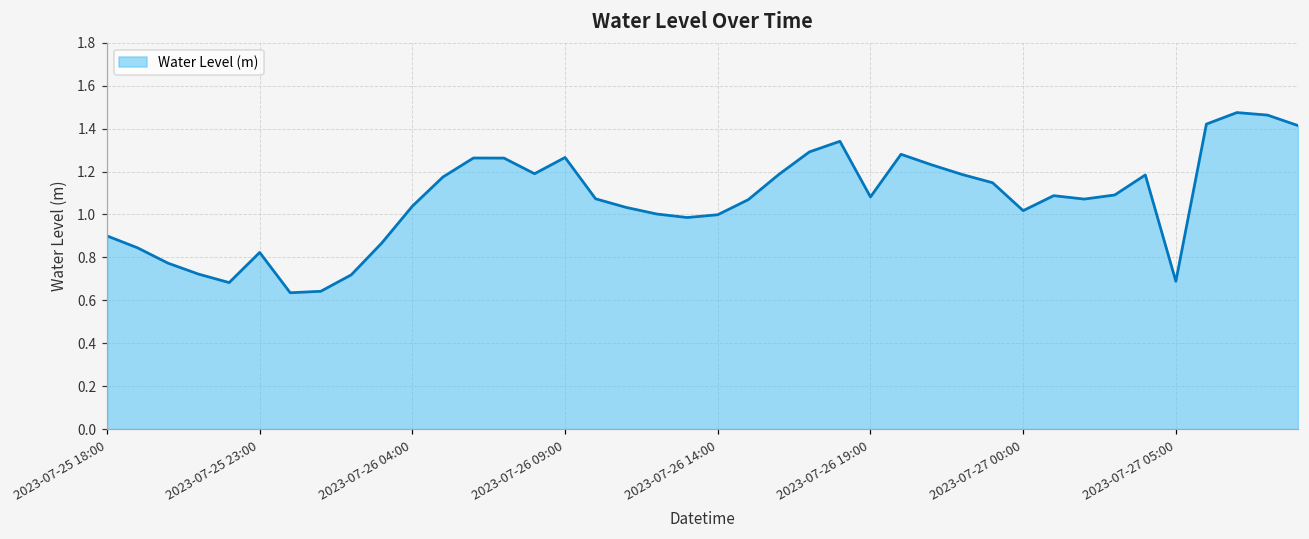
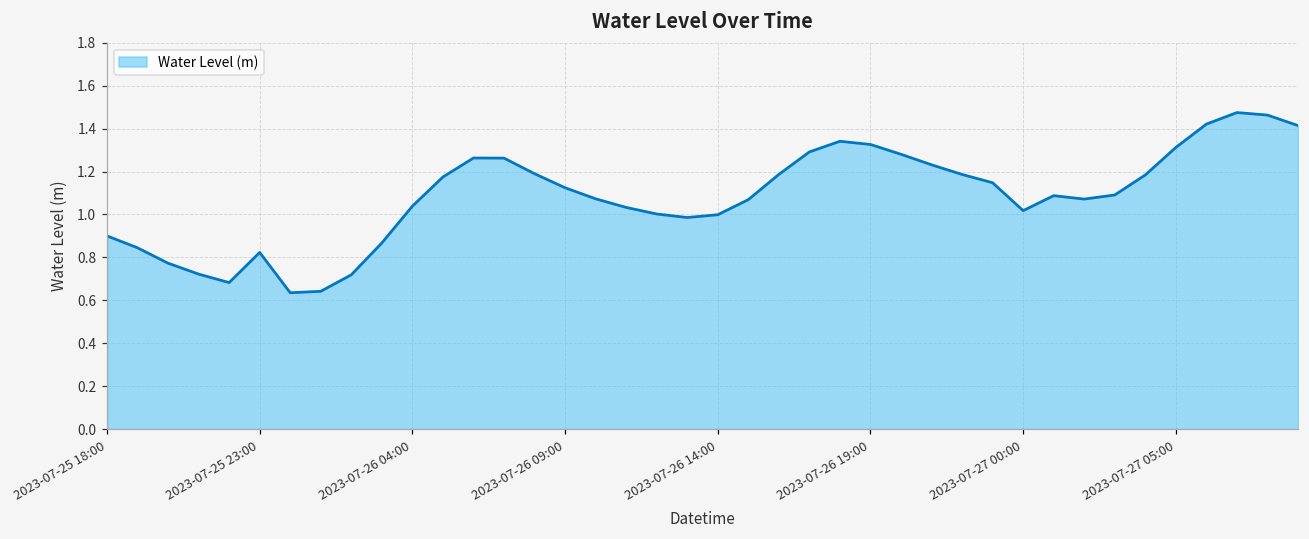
  {
    "2023-07-25 18:00": 0.90,
    "2023-07-25 23:00": 0.82,
    "2023-07-26 04:00": 1.04,
-   "2023-07-26 09:00": 1.27,
+   "2023-07-26 09:00": 1.12,
    "2023-07-26 14:00": 1.00,
-   "2023-07-26 19:00": 1.08,
+   "2023-07-26 19:00": 1.33,
    "2023-07-27 00:00": 1.02,
-   "2023-07-27 05:00": 0.69
+   "2023-07-27 05:00": 1.31
  }
